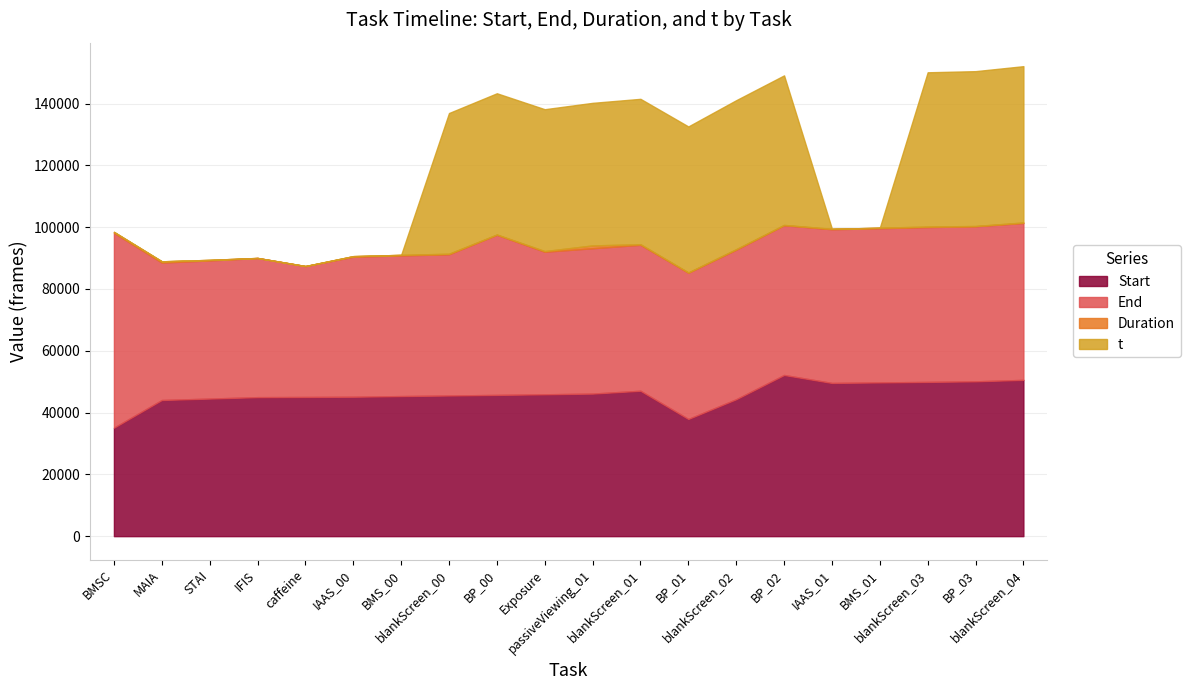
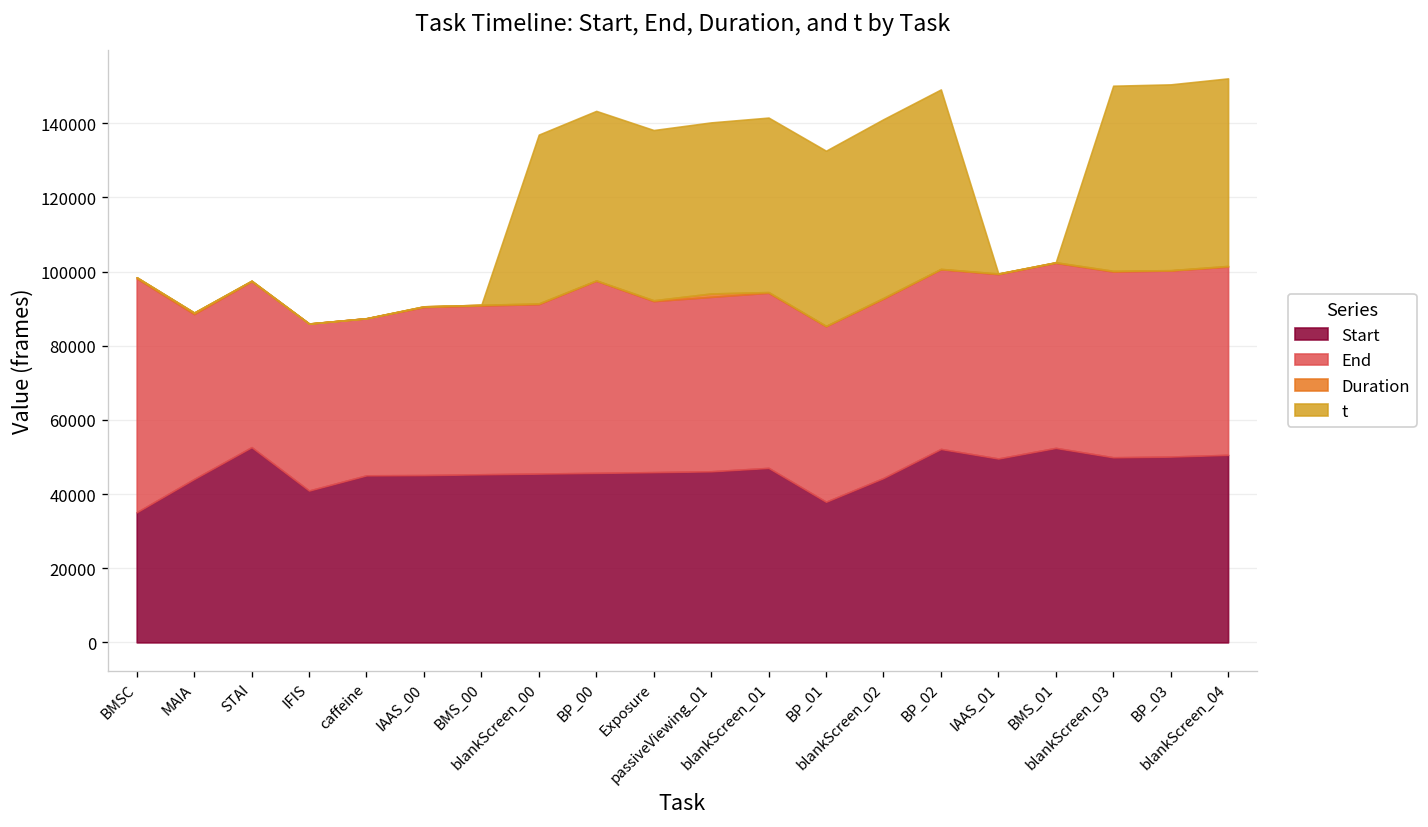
  {
    "Start": {
      "BMSC": 35000,
      "MAIA": 44000,
-     "STAI": 45000,
-     "IFIS": 45000,
+     "STAI": 53000,
+     "IFIS": 41000,
      "caffeine": 45000,
      "IAAS_00": 45000,
      "BMS_00": 45000,
      "blankScreen_00": 46000,
      "BP_00": 46000,
      "Exposure": 46000,
      "passiveViewing_01": 46000,
      "blankScreen_01": 47000,
      "BP_01": 38000,
      "blankScreen_02": 44000,
      "BP_02": 52000,
      "IAAS_01": 50000,
-     "BMS_01": 50000,
+     "BMS_01": 52000,
      "blankScreen_03": 50000,
      "BP_03": 50000,
      "blankScreen_04": 51000
    },
    "End": {
      "passiveViewing_01": 47000
    }
  }
